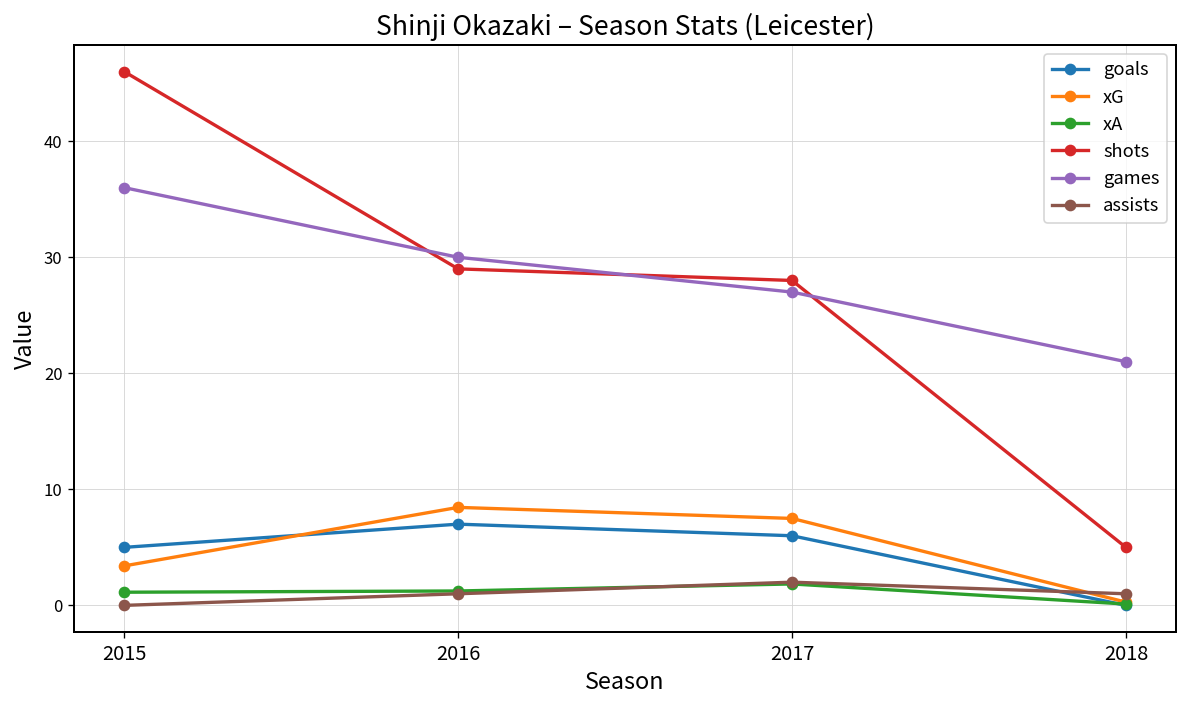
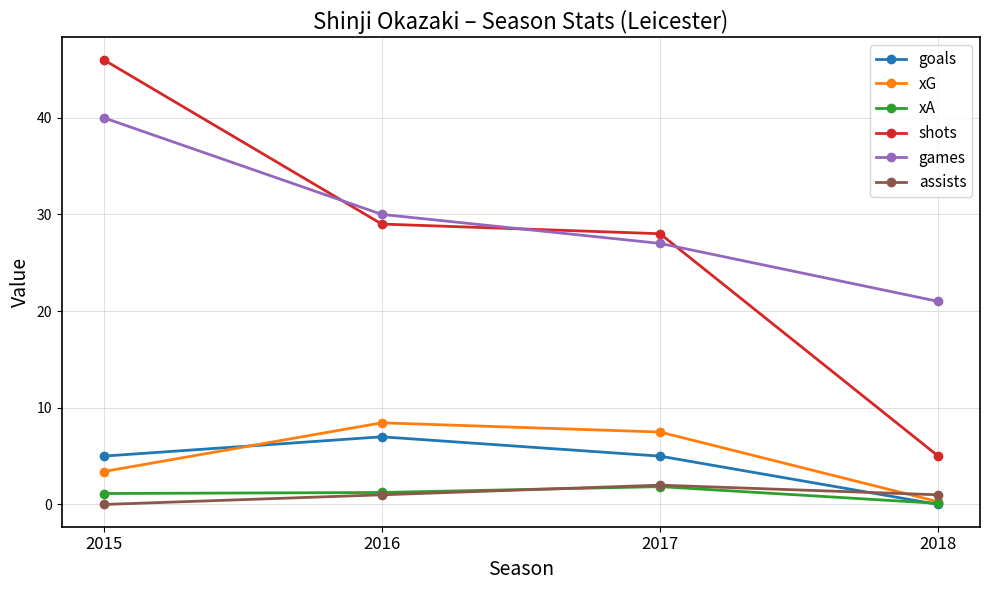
  {
    "goals": {
      "2015": 5,
      "2016": 7,
-     "2017": 6
+     "2017": 5
    },
    "xG": {
      "2015": 3,
      "2016": 8,
      "2017": 7
    },
    "xA": {
      "2015": 1
    },
    "shots": {
      "2015": 46,
      "2016": 29,
      "2017": 28,
      "2018": 5
    },
    "games": {
-     "2015": 36,
+     "2015": 40,
      "2016": 30,
      "2017": 27,
      "2018": 21
    },
    "assists": {
      "2015": 0,
      "2018": 1
    }
  }
